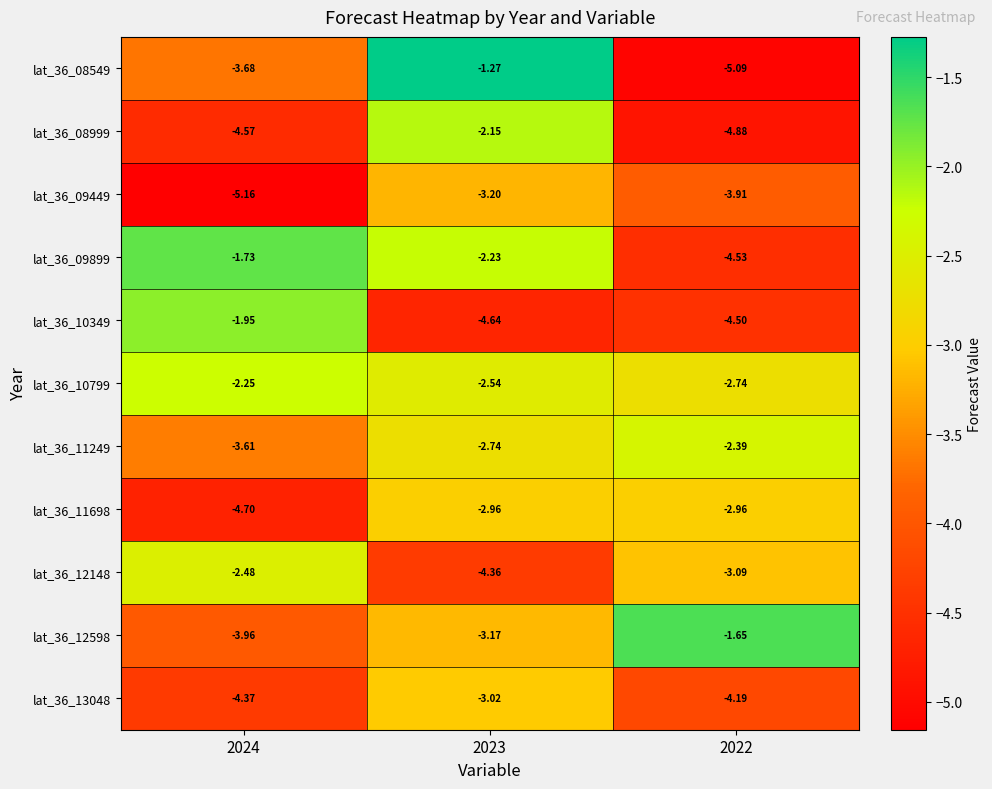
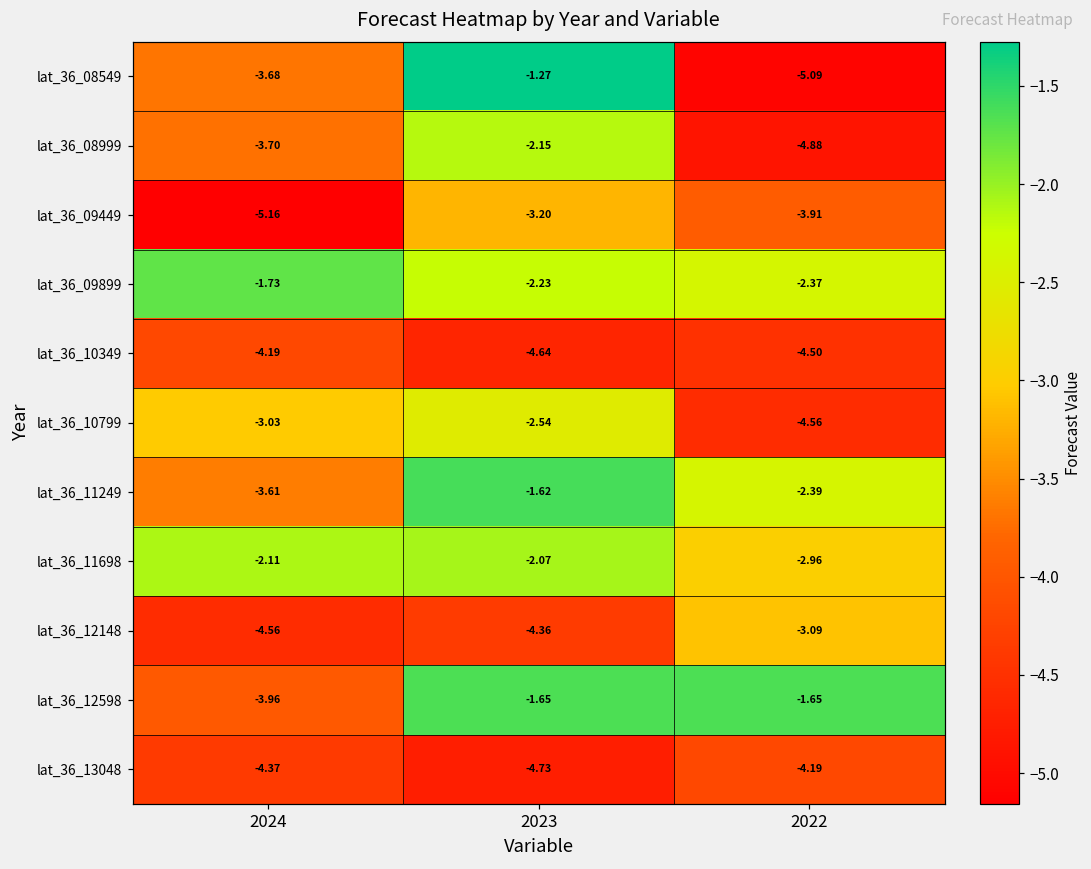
  {
    "lat_36_08549": {
      "2024": -3.68,
      "2023": -1.27,
      "2022": -5.09
    },
    "lat_36_08999": {
-     "2024": -4.57,
+     "2024": -3.70,
      "2023": -2.15,
      "2022": -4.88
    },
    "lat_36_09449": {
      "2024": -5.16,
      "2023": -3.20,
      "2022": -3.91
    },
    "lat_36_09899": {
      "2024": -1.73,
      "2023": -2.23,
-     "2022": -4.53
+     "2022": -2.37
    },
    "lat_36_10349": {
-     "2024": -1.95,
+     "2024": -4.19,
      "2023": -4.64,
      "2022": -4.50
    },
    "lat_36_10799": {
-     "2024": -2.25,
+     "2024": -3.03,
      "2023": -2.54,
-     "2022": -2.74
+     "2022": -4.56
    },
    "lat_36_11249": {
      "2024": -3.61,
-     "2023": -2.74,
+     "2023": -1.62,
      "2022": -2.39
    },
    "lat_36_11698": {
-     "2024": -4.70,
-     "2023": -2.96,
+     "2024": -2.11,
+     "2023": -2.07,
      "2022": -2.96
    },
    "lat_36_12148": {
-     "2024": -2.48,
+     "2024": -4.56,
      "2023": -4.36,
      "2022": -3.09
    },
    "lat_36_12598": {
      "2024": -3.96,
-     "2023": -3.17,
+     "2023": -1.65,
      "2022": -1.65
    },
    "lat_36_13048": {
      "2024": -4.37,
-     "2023": -3.02,
+     "2023": -4.73,
      "2022": -4.19
    }
  }
